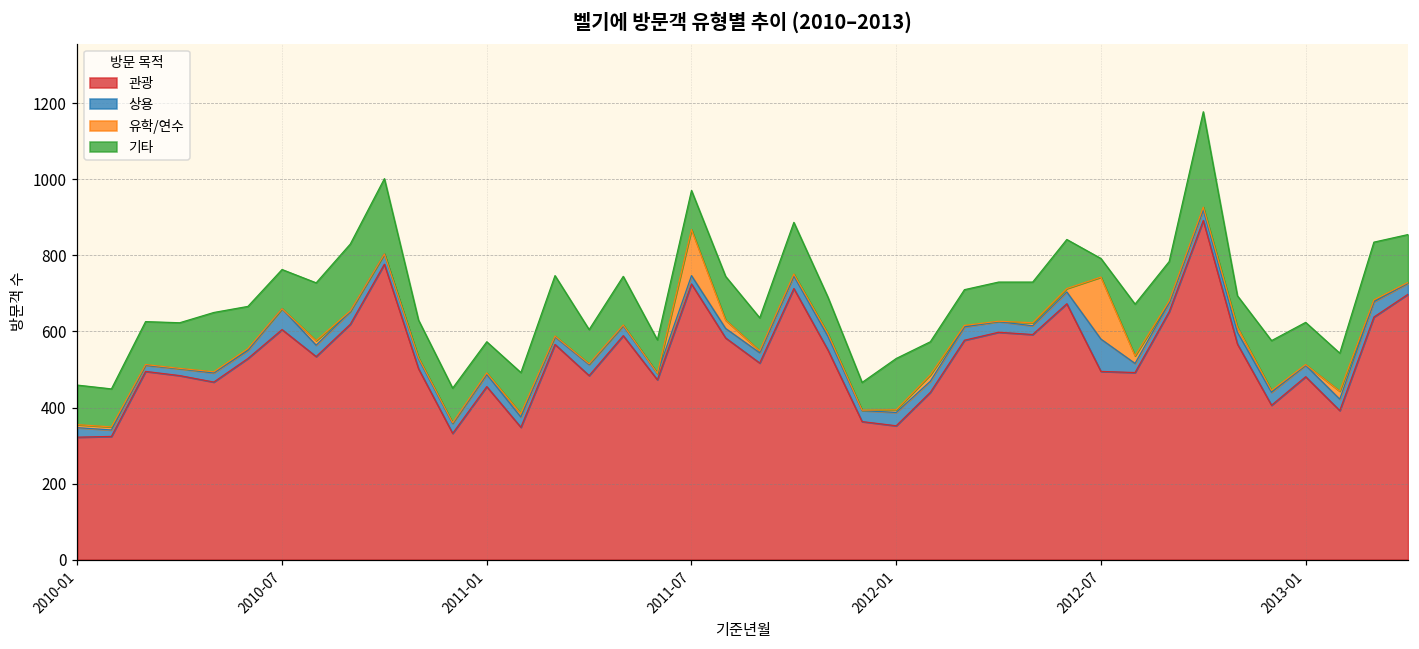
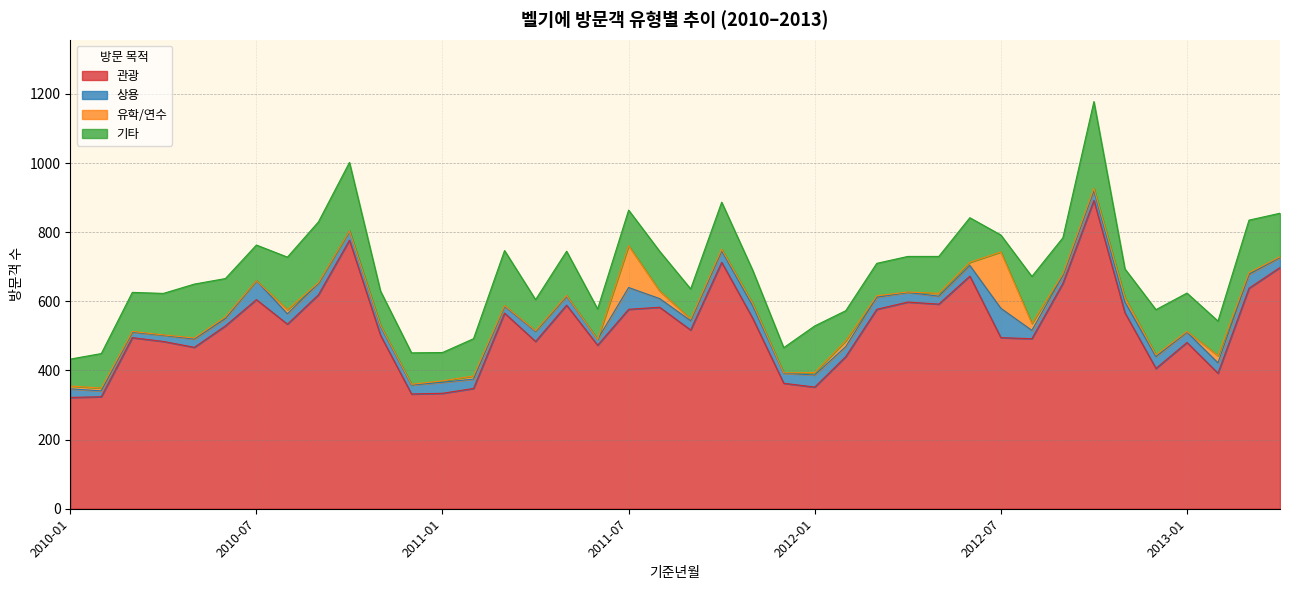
  {
    "관광": {
      "2010-01": 320,
      "2010-07": 610,
-     "2011-01": 460,
-     "2011-07": 730,
+     "2011-01": 330,
+     "2011-07": 580,
      "2012-01": 350,
      "2012-07": 500,
      "2013-01": 480
    },
    "상용": {
      "2010-01": 30,
-     "2011-07": 20,
+     "2011-07": 60,
      "2012-07": 90
    },
    "유학/연수": {
      "2010-01": 10,
      "2011-07": 120,
      "2012-07": 160
    },
    "기타": {
-     "2010-01": 100,
+     "2010-01": 80,
      "2010-07": 100,
      "2011-01": 80,
      "2011-07": 100,
      "2012-01": 140,
      "2012-07": 50,
      "2013-01": 110
    }
  }
